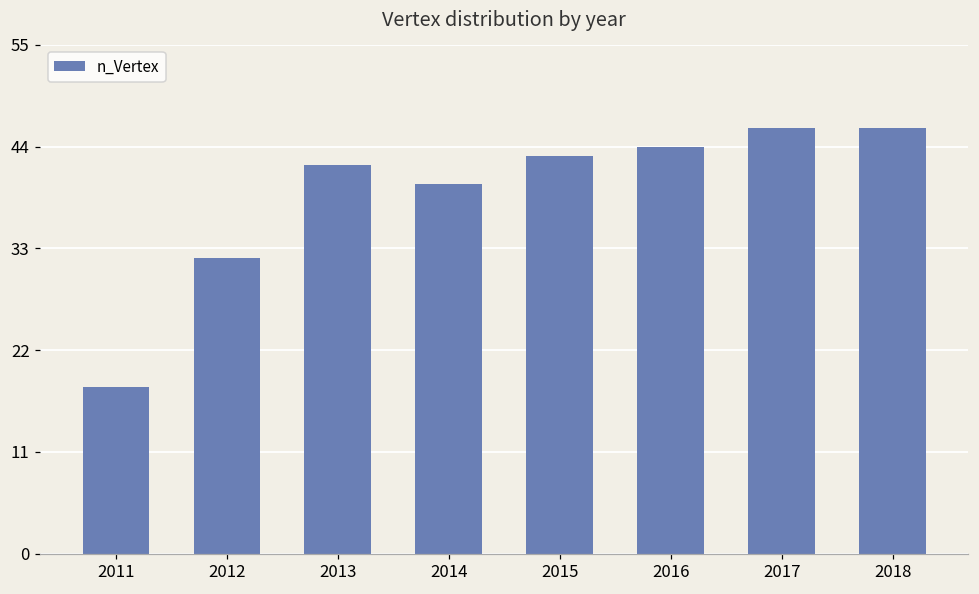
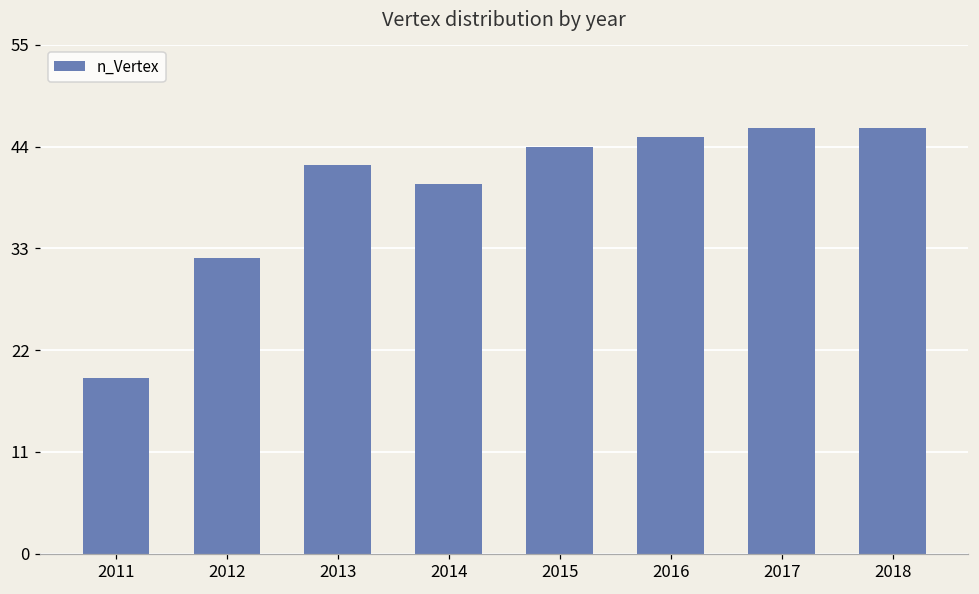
  {
-   "2011": 18,
+   "2011": 19,
    "2012": 32,
    "2013": 42,
    "2014": 40,
-   "2015": 43,
-   "2016": 44,
+   "2015": 44,
+   "2016": 45,
    "2017": 46,
    "2018": 46
  }
